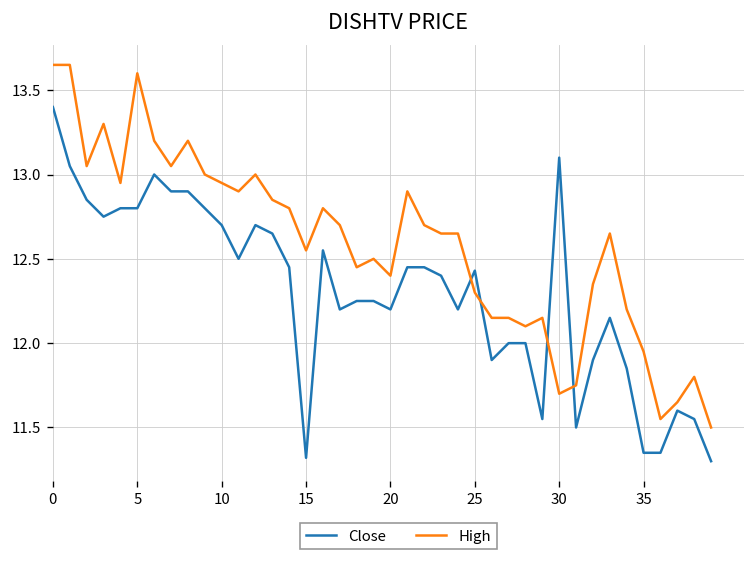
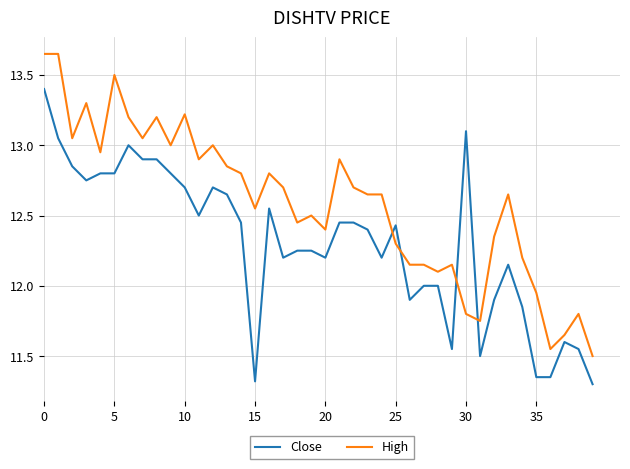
  {
    "Close": {
      "0": 13.40,
      "5": 12.80,
      "10": 12.70,
      "15": 11.32,
      "20": 12.20,
      "25": 12.43,
      "30": 13.10,
      "35": 11.35
    },
    "High": {
      "0": 13.65,
-     "5": 13.6,
-     "10": 12.95,
+     "5": 13.5,
+     "10": 13.22,
      "15": 12.55,
      "20": 12.40,
      "25": 12.30,
-     "30": 11.7,
+     "30": 11.8,
      "35": 11.95
    }
  }
